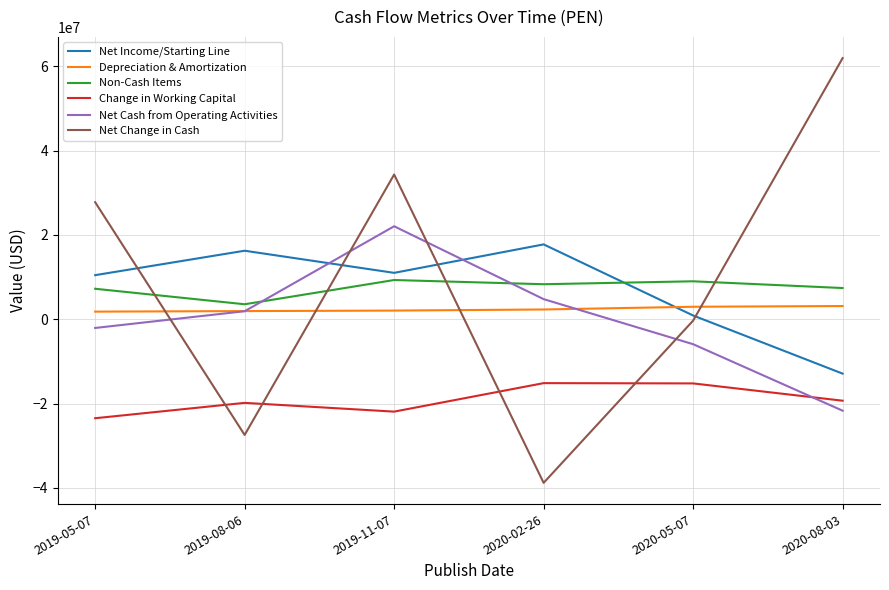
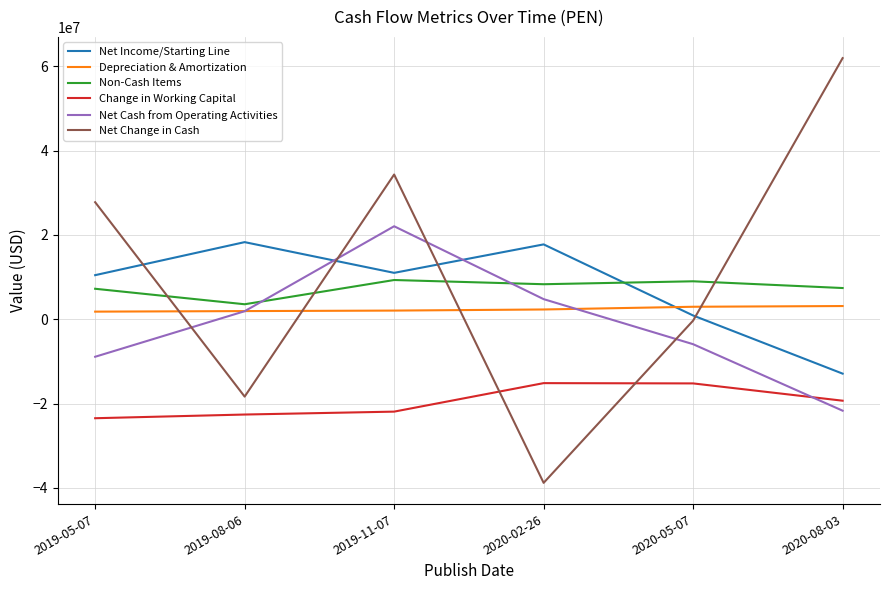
  {
    "Net Income/Starting Line": {
      "2019-05-07": 10000000,
-     "2019-08-06": 16000000,
+     "2019-08-06": 18000000,
      "2019-11-07": 11000000,
      "2020-02-26": 18000000,
      "2020-05-07": 1000000,
      "2020-08-03": -13000000
    },
    "Depreciation & Amortization": {
      "2019-05-07": 2000000,
      "2019-11-07": 2000000,
      "2020-02-26": 2000000,
      "2020-05-07": 3000000,
      "2020-08-03": 3000000
    },
    "Non-Cash Items": {
      "2019-05-07": 7000000,
      "2019-08-06": 4000000,
      "2019-11-07": 9000000,
      "2020-02-26": 8000000,
      "2020-05-07": 9000000,
      "2020-08-03": 7000000
    },
    "Change in Working Capital": {
      "2019-05-07": -23000000,
-     "2019-08-06": -20000000,
+     "2019-08-06": -23000000,
      "2019-11-07": -22000000,
      "2020-02-26": -15000000,
      "2020-05-07": -15000000,
      "2020-08-03": -19000000
    },
    "Net Cash from Operating Activities": {
-     "2019-05-07": -2000000,
+     "2019-05-07": -9000000,
      "2019-11-07": 22000000,
      "2020-02-26": 5000000,
      "2020-05-07": -6000000,
      "2020-08-03": -22000000
    },
    "Net Change in Cash": {
      "2019-05-07": 28000000,
-     "2019-08-06": -27000000,
+     "2019-08-06": -18000000,
      "2019-11-07": 34000000,
      "2020-02-26": -39000000,
      "2020-05-07": 0,
      "2020-08-03": 62000000
    }
  }
